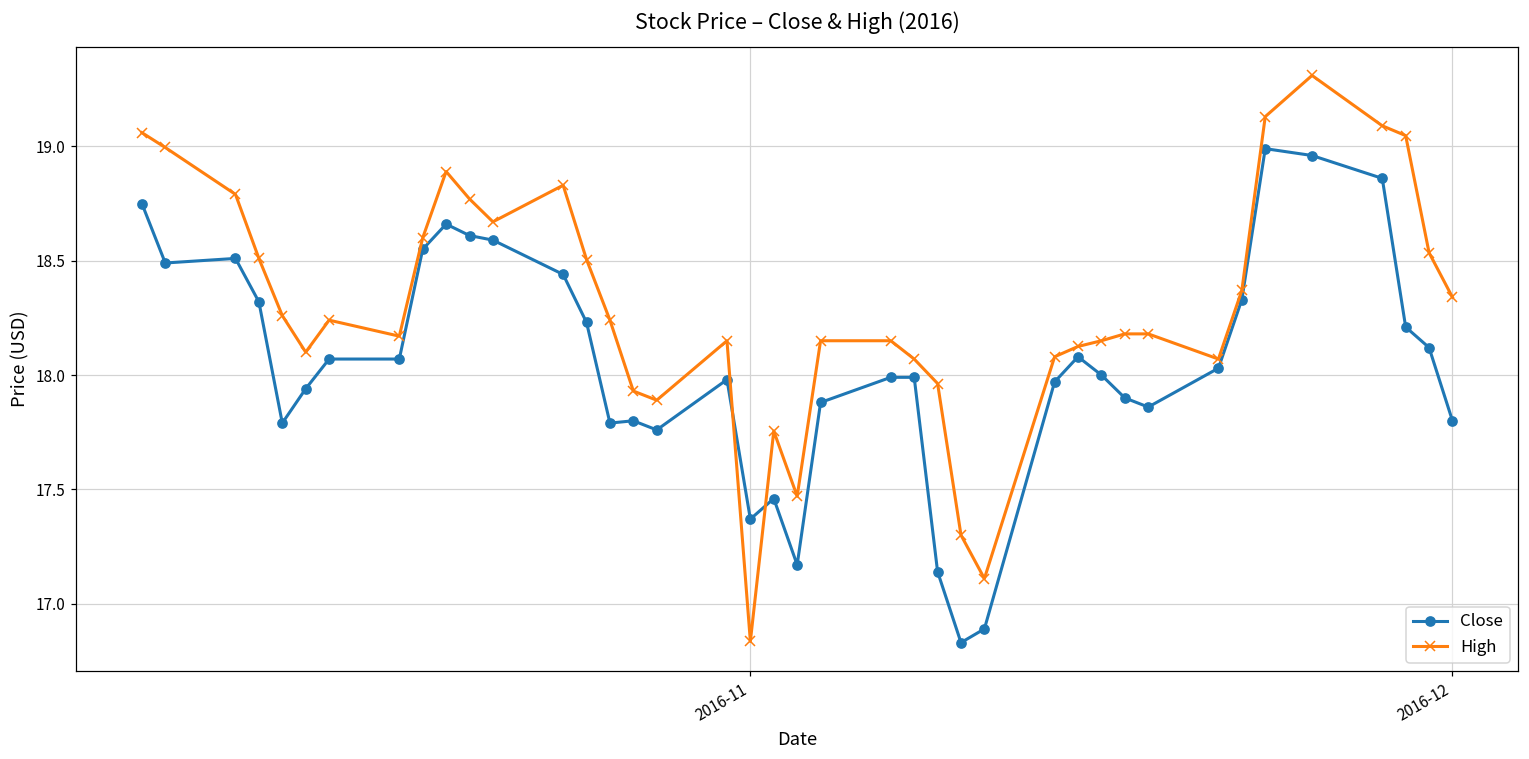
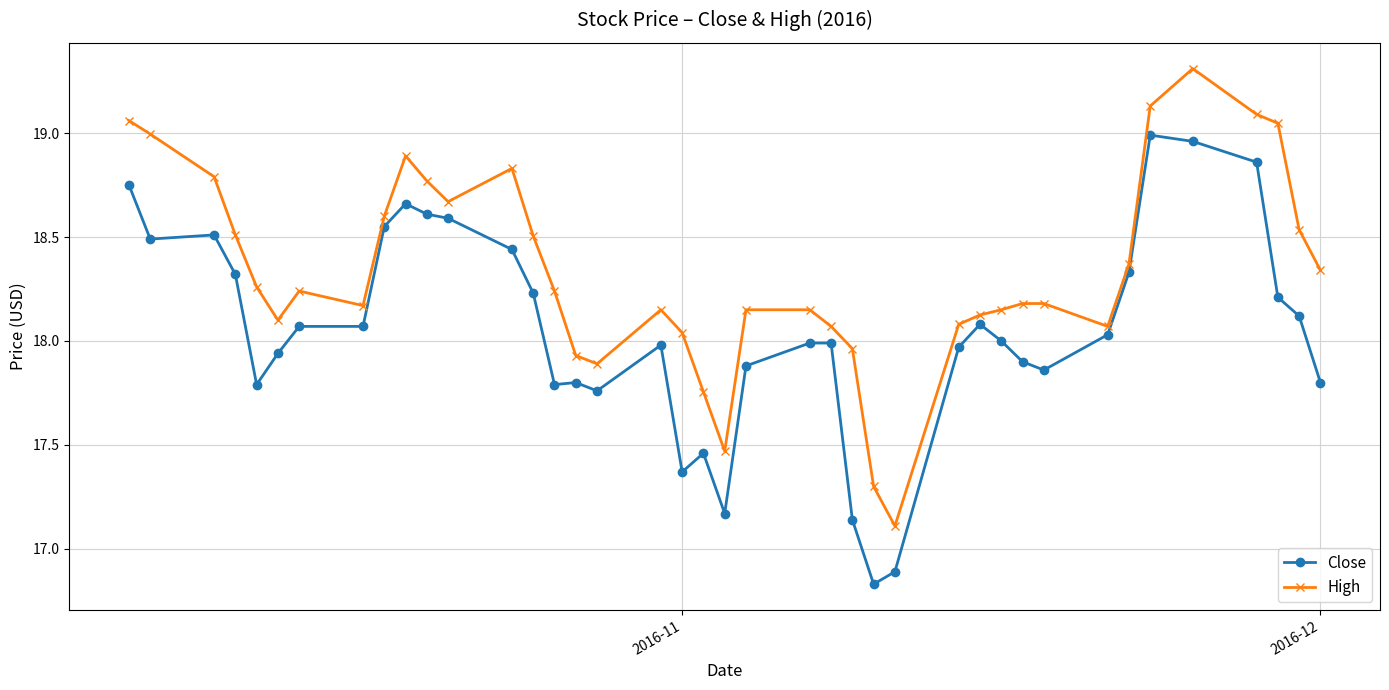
  {
    "Close": {
      "2016-11": 17.37,
      "2016-12": 17.80
    },
    "High": {
-     "2016-11": 16.84,
+     "2016-11": 18.04,
      "2016-12": 18.34
    }
  }
